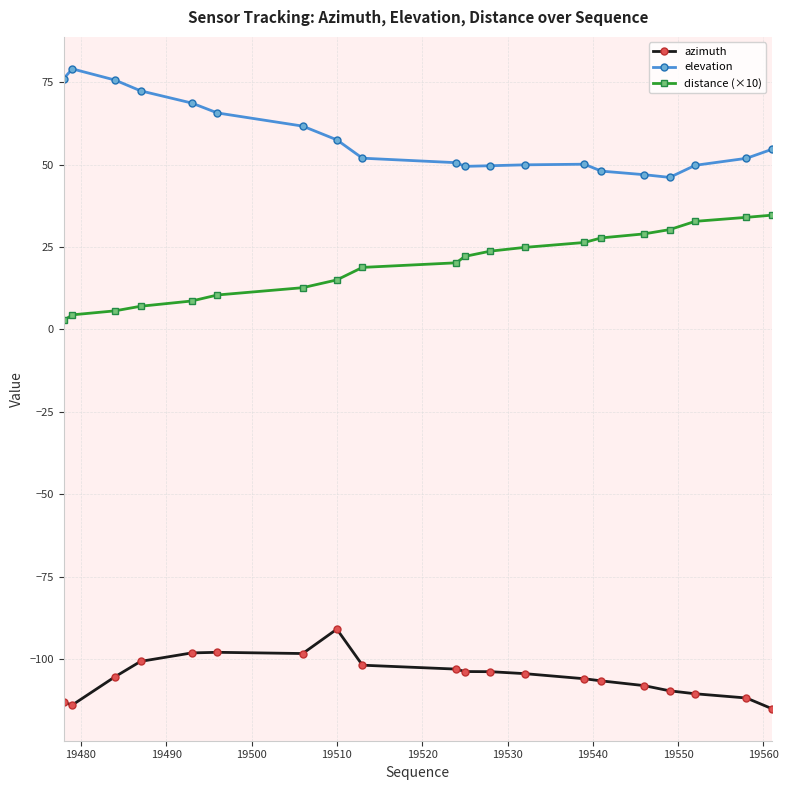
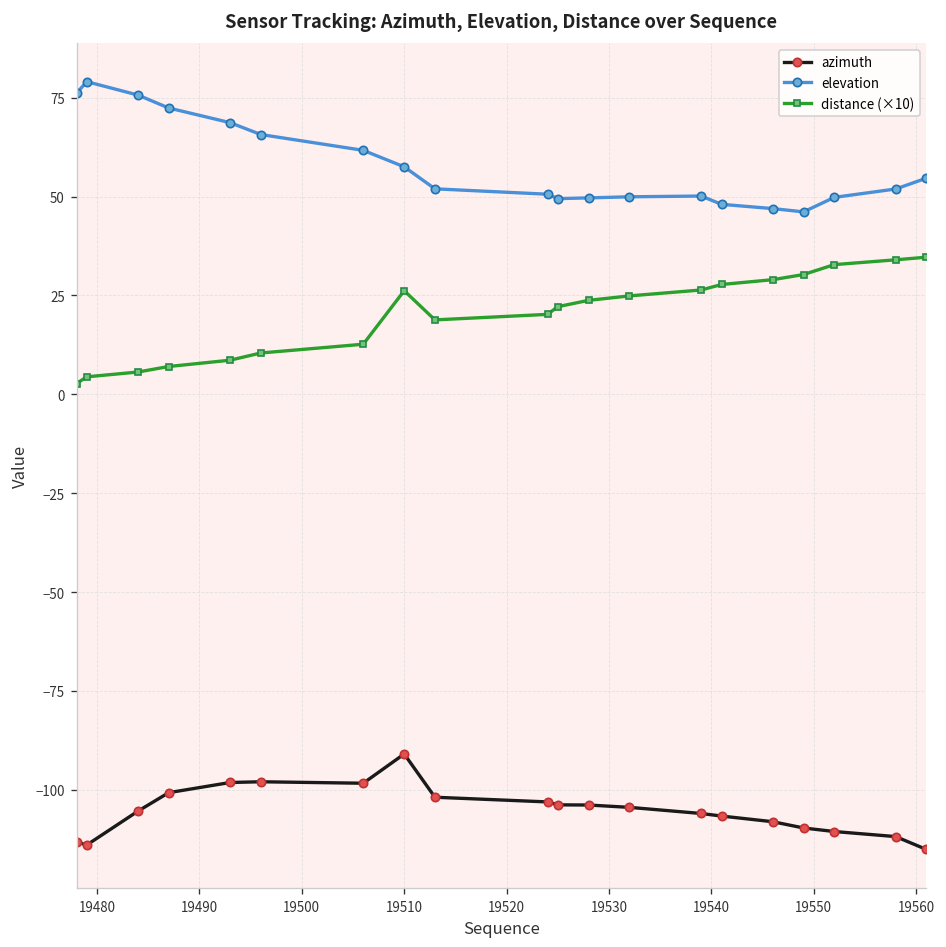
  {
    "azimuth": {
      "19510": -91
    },
    "elevation": {
      "19510": 58
    },
    "distance (×10)": {
-     "19510": 15
+     "19510": 26
    }
  }
